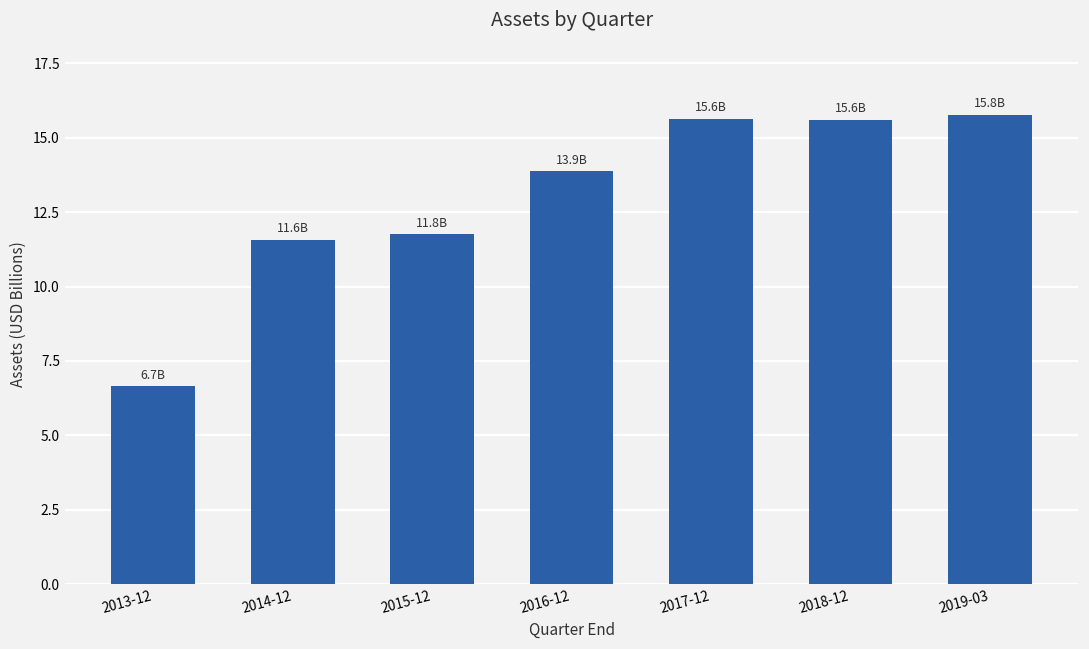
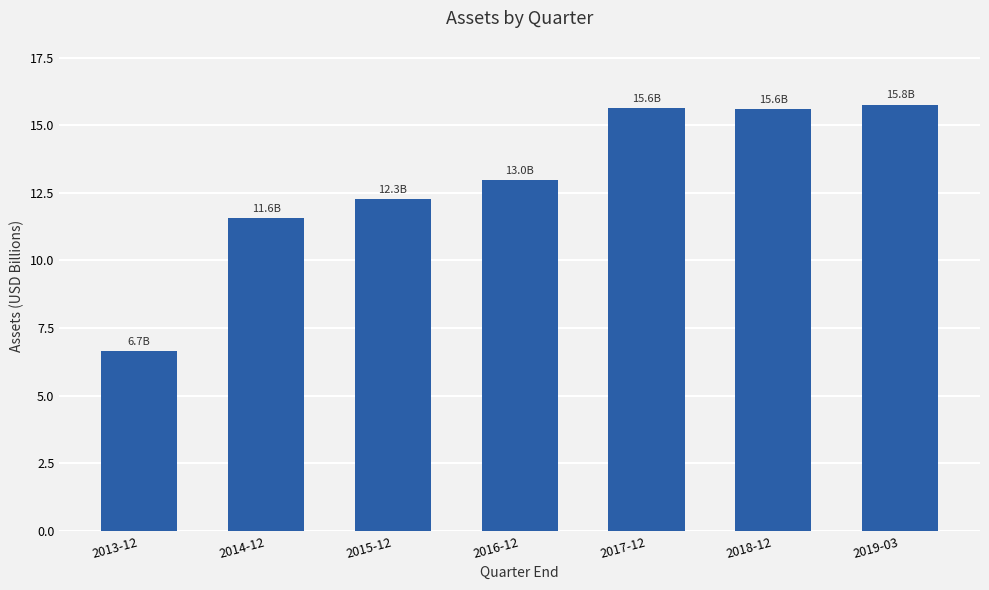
  {
    "2013-12": "6.7B",
    "2014-12": "11.6B",
-   "2015-12": "11.8B",
-   "2016-12": "13.9B",
+   "2015-12": "12.3B",
+   "2016-12": "13.0B",
    "2017-12": "15.6B",
    "2018-12": "15.6B",
    "2019-03": "15.8B"
  }
